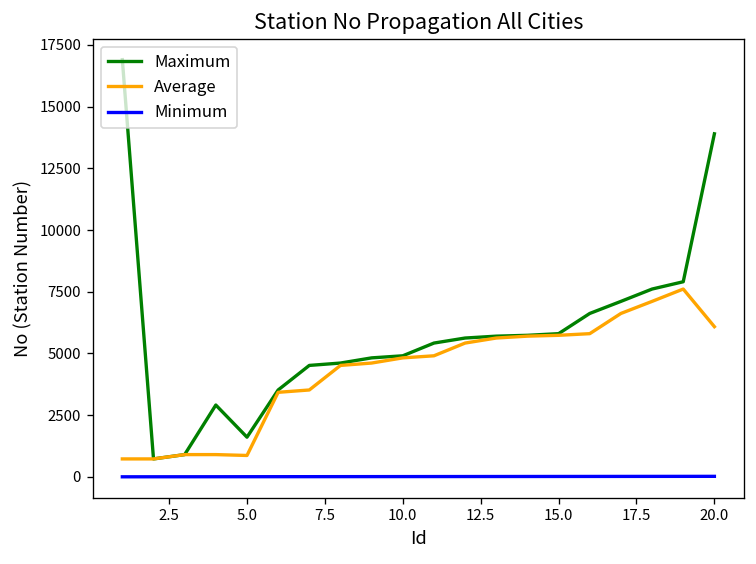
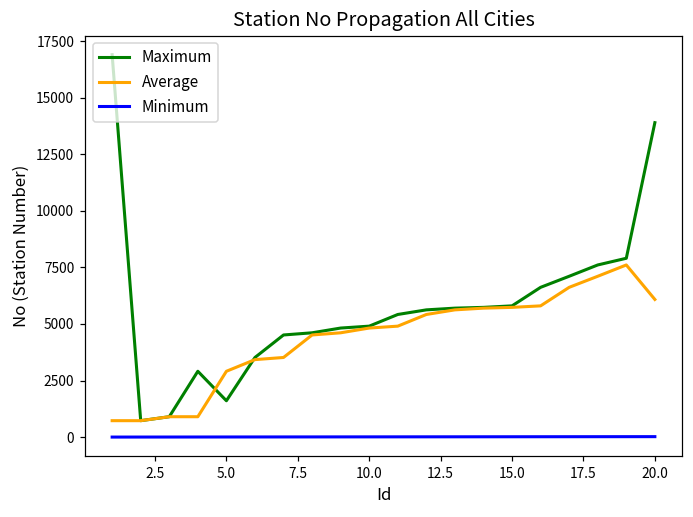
  {
    "Maximum": {
      "5.0": 1600,
      "20.0": 13900
    },
    "Average": {
-     "5.0": 900,
+     "5.0": 2900,
      "20.0": 6100
    },
    "Minimum": {
      "5.0": 0,
      "10.0": 0,
      "15.0": 0,
      "20.0": 0
    }
  }
